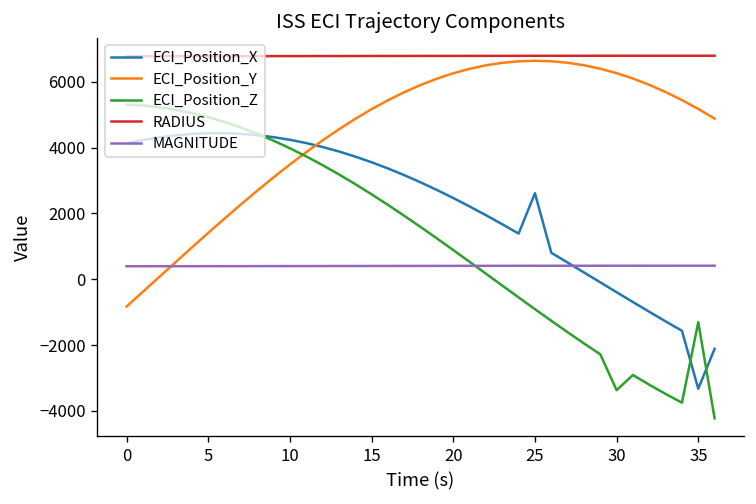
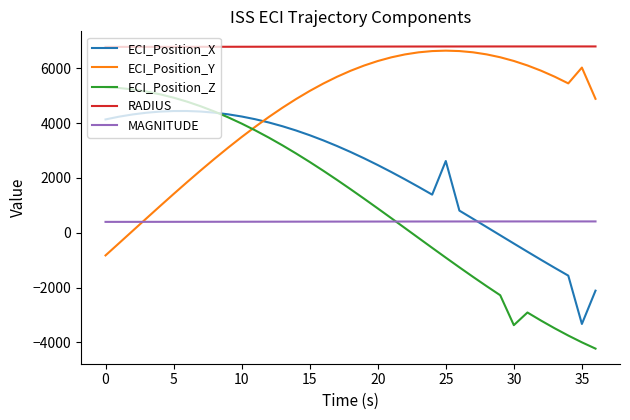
  {
    "ECI_Position_X": {
      "10": 4200,
      "15": 3600,
      "20": 2500,
      "25": 2600,
      "30": -400,
      "35": -3300
    },
    "ECI_Position_Y": {
      "0": -800,
      "5": 1400,
      "10": 3500,
      "15": 5200,
      "20": 6300,
      "25": 6600,
      "30": 6300,
-     "35": 5200
+     "35": 6000
    },
    "ECI_Position_Z": {
      "10": 4000,
      "15": 2600,
      "20": 900,
      "25": -900,
      "30": -3400,
-     "35": -1300
+     "35": -4000
    },
    "RADIUS": {
      "10": 6800,
      "15": 6800,
      "20": 6800,
      "25": 6800,
      "30": 6800,
      "35": 6800
    },
    "MAGNITUDE": {
      "0": 400,
      "5": 400,
      "10": 400,
      "15": 400,
      "20": 400,
      "25": 400,
      "30": 400,
      "35": 400
    }
  }
